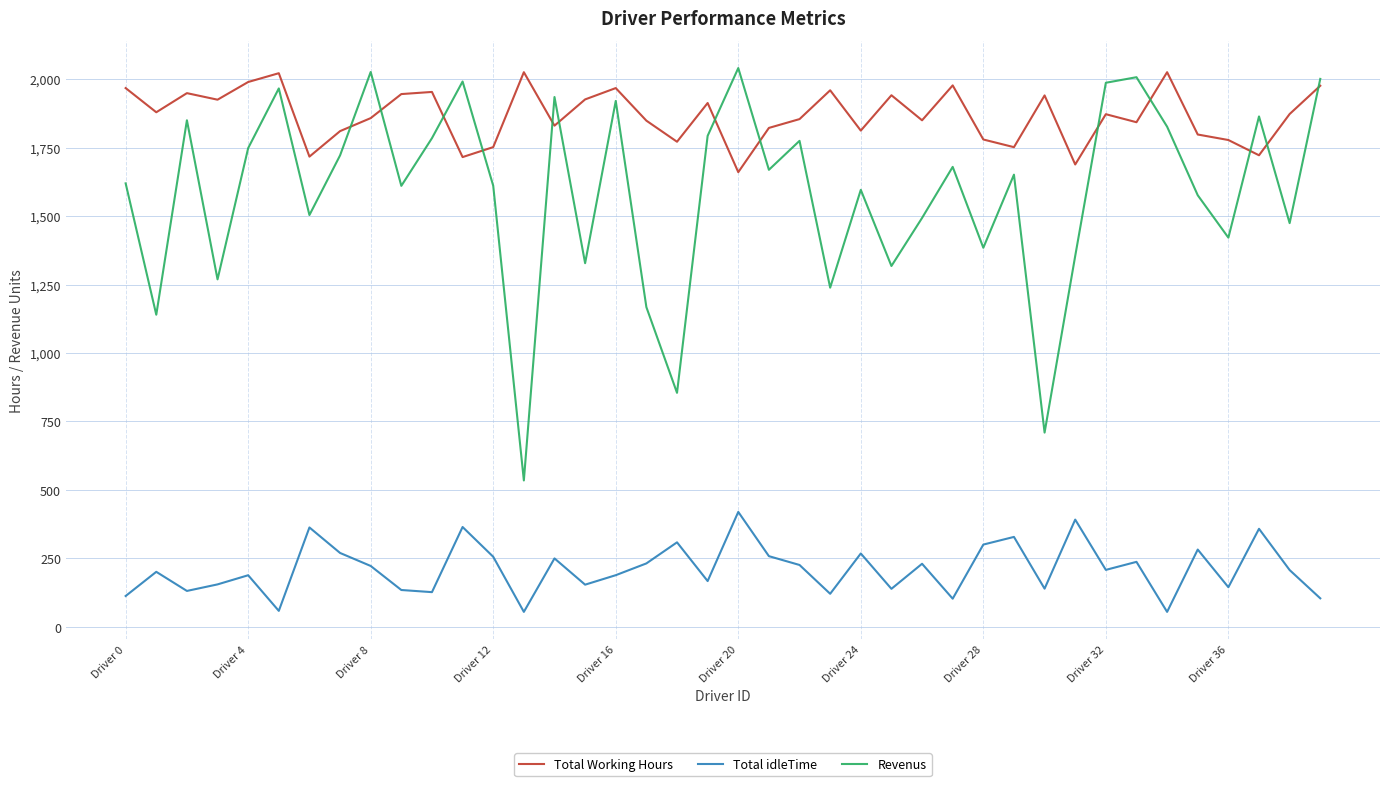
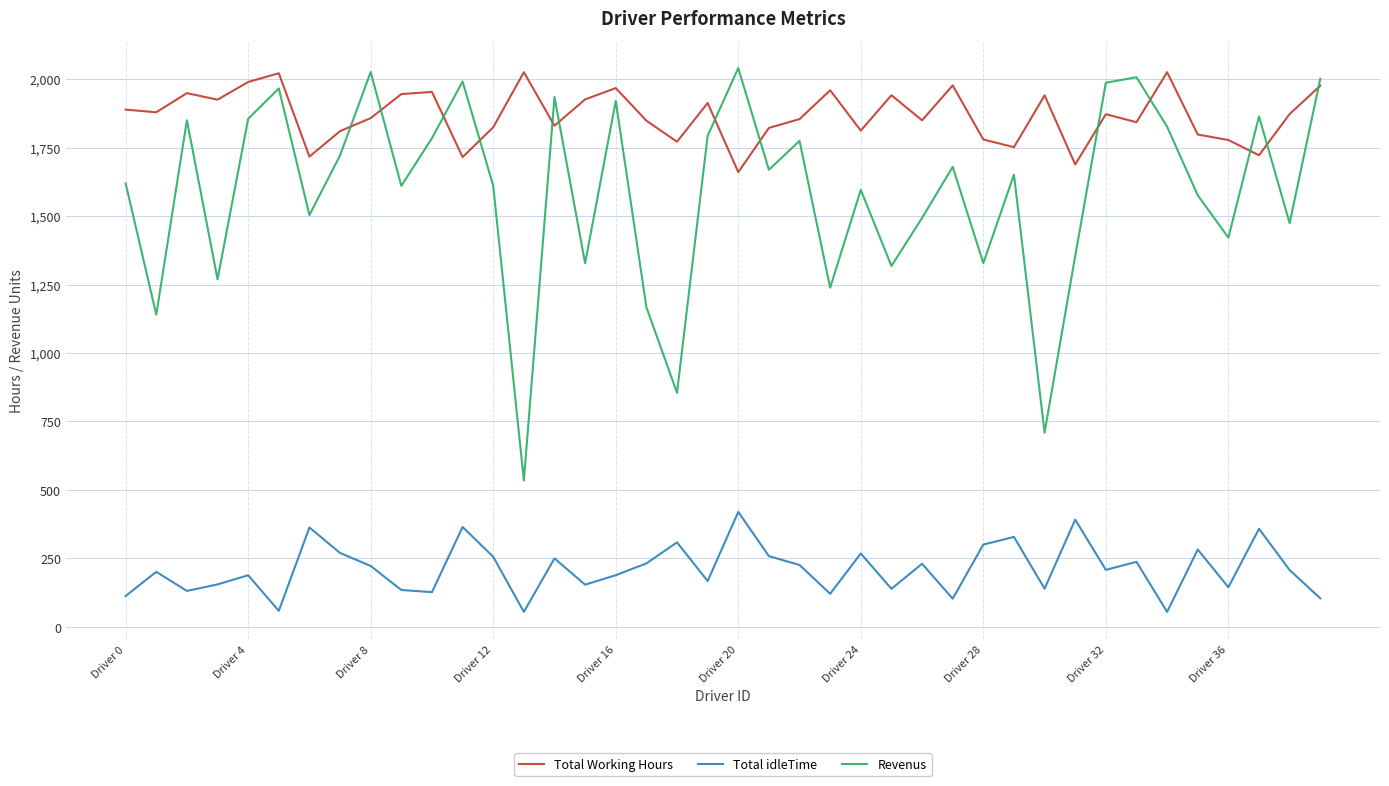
  {
    "Total Working Hours": {
-     "Driver 0": "1,970",
+     "Driver 0": "1,890",
      "Driver 4": "1,990",
      "Driver 8": "1,860",
-     "Driver 12": "1,750",
+     "Driver 12": "1,820",
      "Driver 16": "1,970",
      "Driver 20": "1,660",
      "Driver 24": "1,810",
      "Driver 28": "1,780",
      "Driver 32": "1,870",
      "Driver 36": "1,780"
    },
    "Total idleTime": {
      "Driver 0": "110",
      "Driver 4": "190",
      "Driver 8": "220",
      "Driver 12": "260",
      "Driver 16": "190",
      "Driver 20": "420",
      "Driver 24": "270",
      "Driver 28": "300",
      "Driver 32": "210",
      "Driver 36": "140"
    },
    "Revenus": {
      "Driver 0": "1,620",
-     "Driver 4": "1,750",
+     "Driver 4": "1,860",
      "Driver 8": "2,030",
      "Driver 12": "1,610",
      "Driver 16": "1,920",
      "Driver 20": "2,040",
      "Driver 24": "1,600",
-     "Driver 28": "1,380",
+     "Driver 28": "1,330",
      "Driver 32": "1,990",
      "Driver 36": "1,420"
    }
  }
